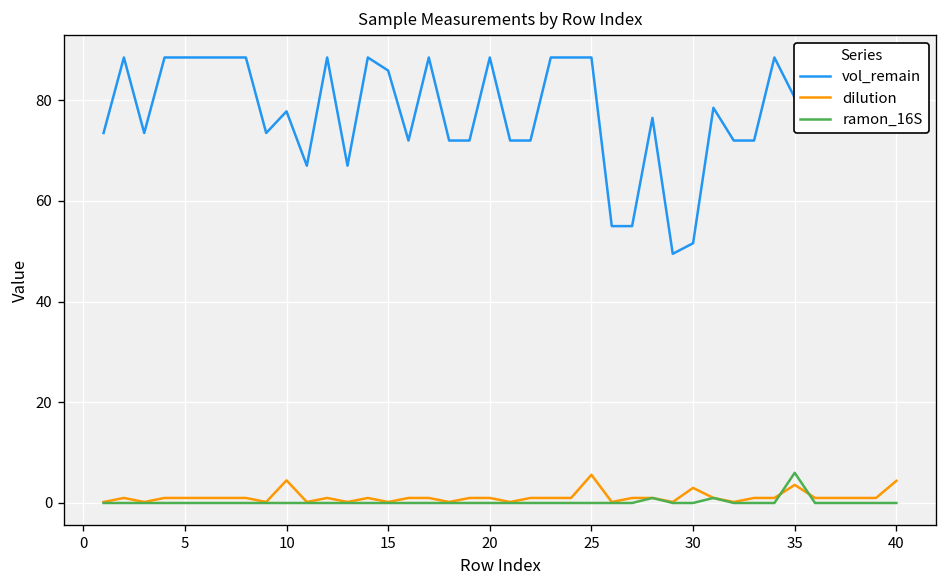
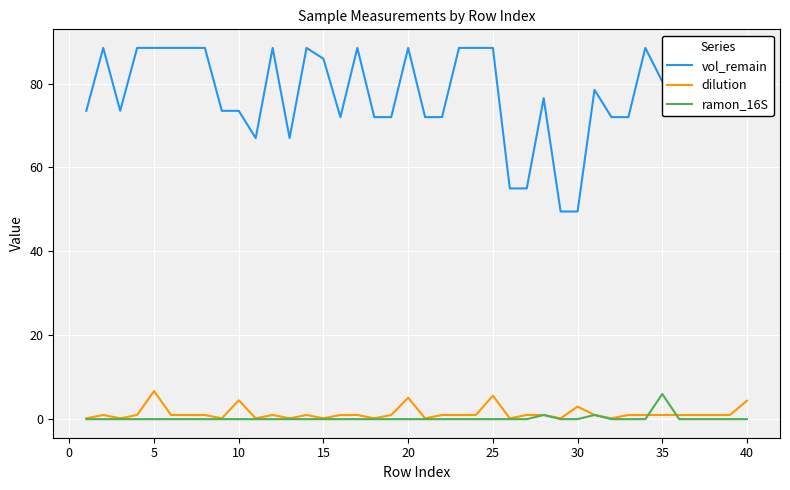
  {
    "vol_remain": {
      "5": 89,
-     "10": 78,
+     "10": 74,
      "15": 86,
      "20": 89,
      "25": 89,
-     "30": 52
+     "30": 50
    },
    "dilution": {
-     "5": 1,
+     "5": 7,
      "10": 5,
-     "20": 1,
+     "20": 5,
      "25": 6,
      "30": 3,
-     "35": 4,
+     "35": 1,
      "40": 4
    },
    "ramon_16S": {
      "5": 0,
      "10": 0,
      "20": 0,
      "25": 0,
      "30": 0,
      "35": 6,
      "40": 0
    }
  }
